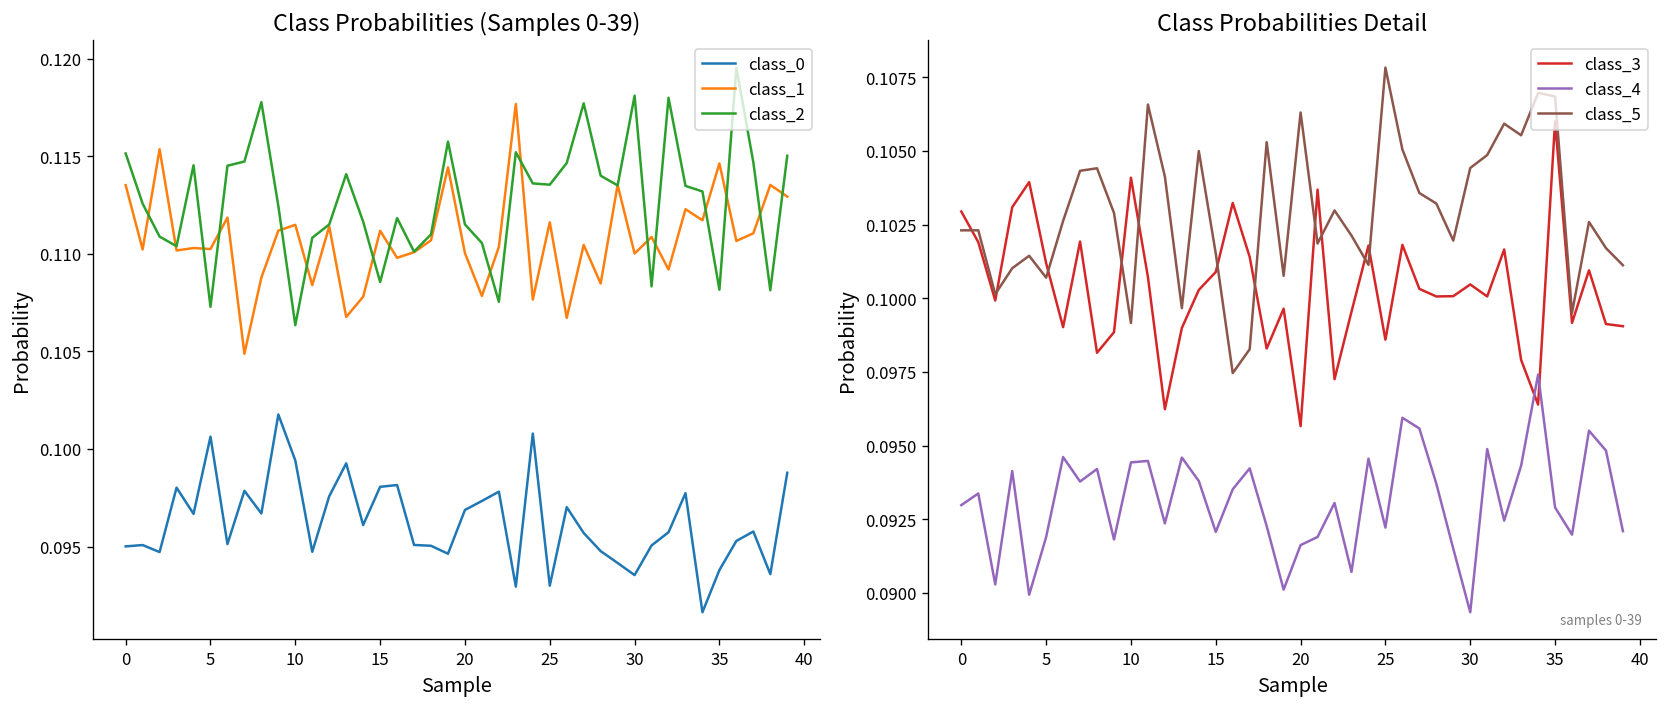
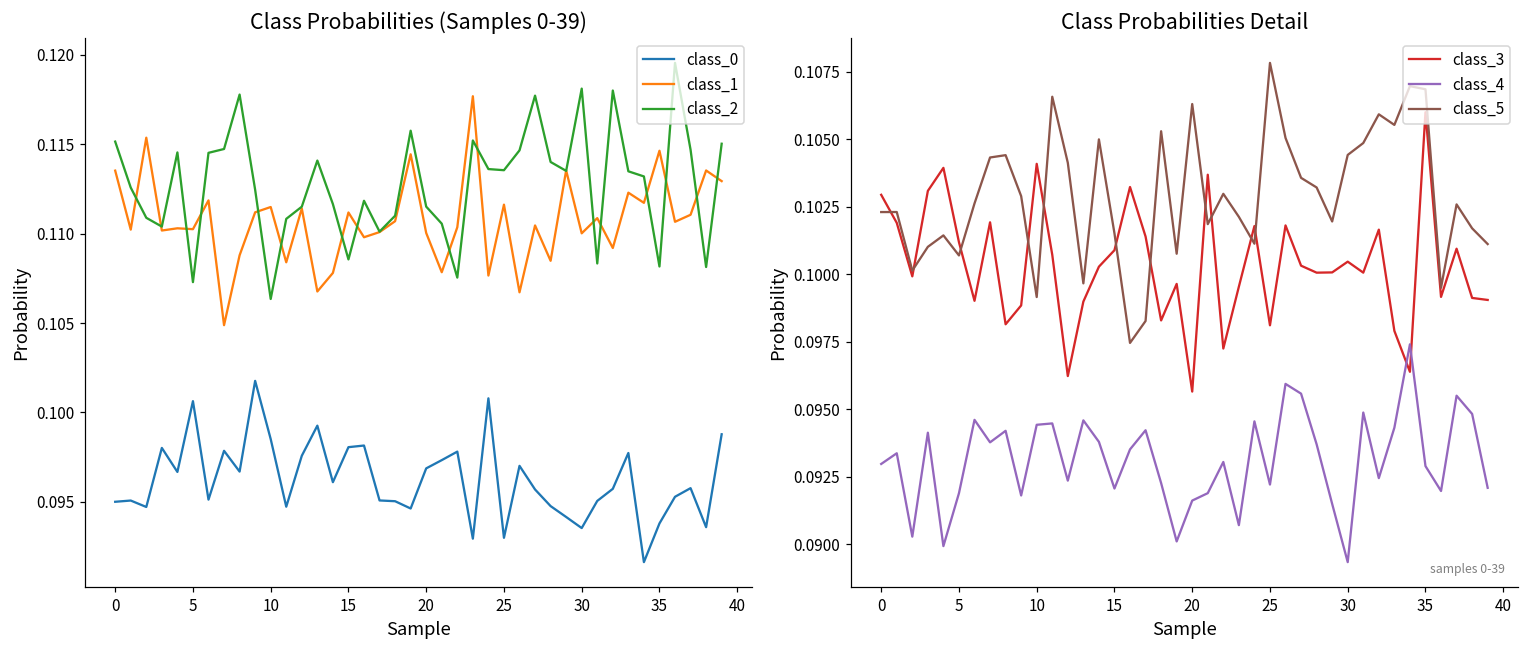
  {
    "Class Probabilities (Samples 0-39)": {
      "class_0": {
        "0": 0.0950,
        "5": 0.1006,
-       "10": 0.0994,
+       "10": 0.0985,
        "15": 0.0981,
        "20": 0.0969,
        "25": 0.0930,
        "30": 0.0935,
        "35": 0.0938
      },
      "class_1": {
        "0": 0.1135,
        "5": 0.1102,
        "10": 0.1115,
        "15": 0.1112,
        "20": 0.1100,
        "25": 0.1116,
        "30": 0.1100,
        "35": 0.1146
      },
      "class_2": {
        "0": 0.1151,
        "5": 0.1073,
        "10": 0.1063,
        "15": 0.1086,
        "20": 0.1115,
        "25": 0.1135,
        "30": 0.1181,
        "35": 0.1082
      }
    },
    "Class Probabilities Detail": {
      "class_3": {
        "0": 0.1029,
        "5": 0.1012,
        "10": 0.1041,
        "15": 0.1009,
        "20": 0.0957,
-       "25": 0.0986,
+       "25": 0.0981,
        "30": 0.1005
      },
      "class_4": {
        "0": 0.0930,
        "5": 0.0919,
        "10": 0.0944,
        "15": 0.0921,
        "20": 0.0916,
        "25": 0.0922,
        "30": 0.0893,
        "35": 0.0929
      },
      "class_5": {
        "0": 0.1023,
        "5": 0.1007,
        "10": 0.0992,
        "15": 0.1015,
        "20": 0.1063,
        "25": 0.1078,
        "30": 0.1044
      }
    }
  }
